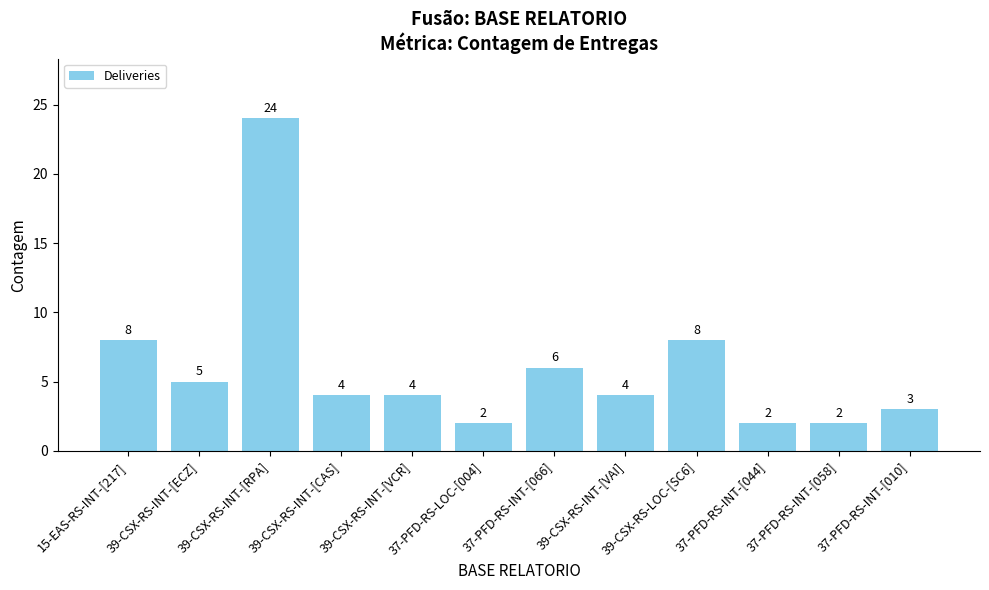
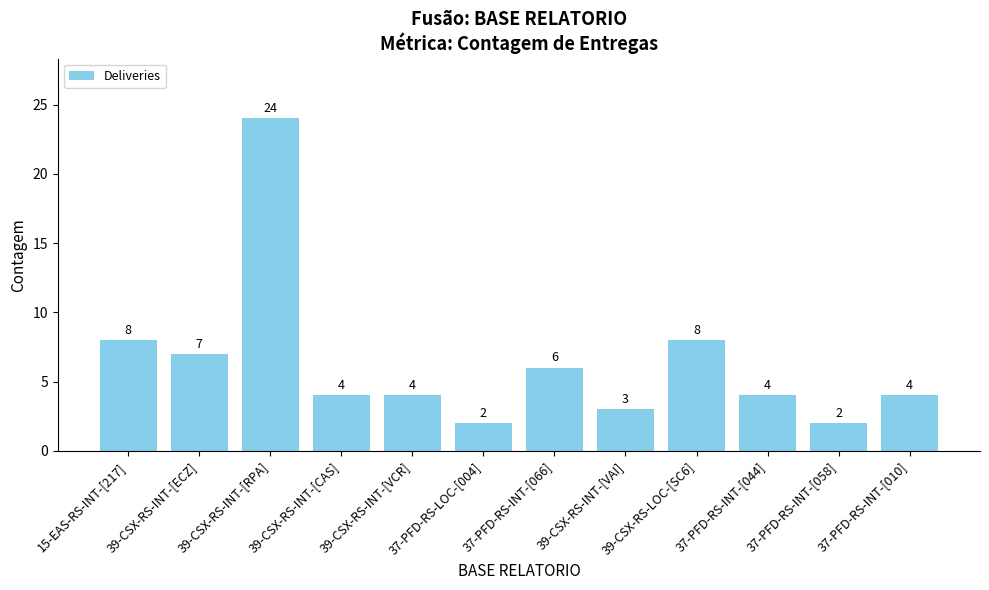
  {
    "15-EAS-RS-INT-[217]": 8,
-   "39-CSX-RS-INT-[ECZ]": 5,
+   "39-CSX-RS-INT-[ECZ]": 7,
    "39-CSX-RS-INT-[RPA]": 24,
    "39-CSX-RS-INT-[CAS]": 4,
    "39-CSX-RS-INT-[VCR]": 4,
    "37-PFD-RS-LOC-[004]": 2,
    "37-PFD-RS-INT-[066]": 6,
-   "39-CSX-RS-INT-[VAI]": 4,
+   "39-CSX-RS-INT-[VAI]": 3,
    "39-CSX-RS-LOC-[SC6]": 8,
-   "37-PFD-RS-INT-[044]": 2,
+   "37-PFD-RS-INT-[044]": 4,
    "37-PFD-RS-INT-[058]": 2,
-   "37-PFD-RS-INT-[010]": 3
+   "37-PFD-RS-INT-[010]": 4
  }
